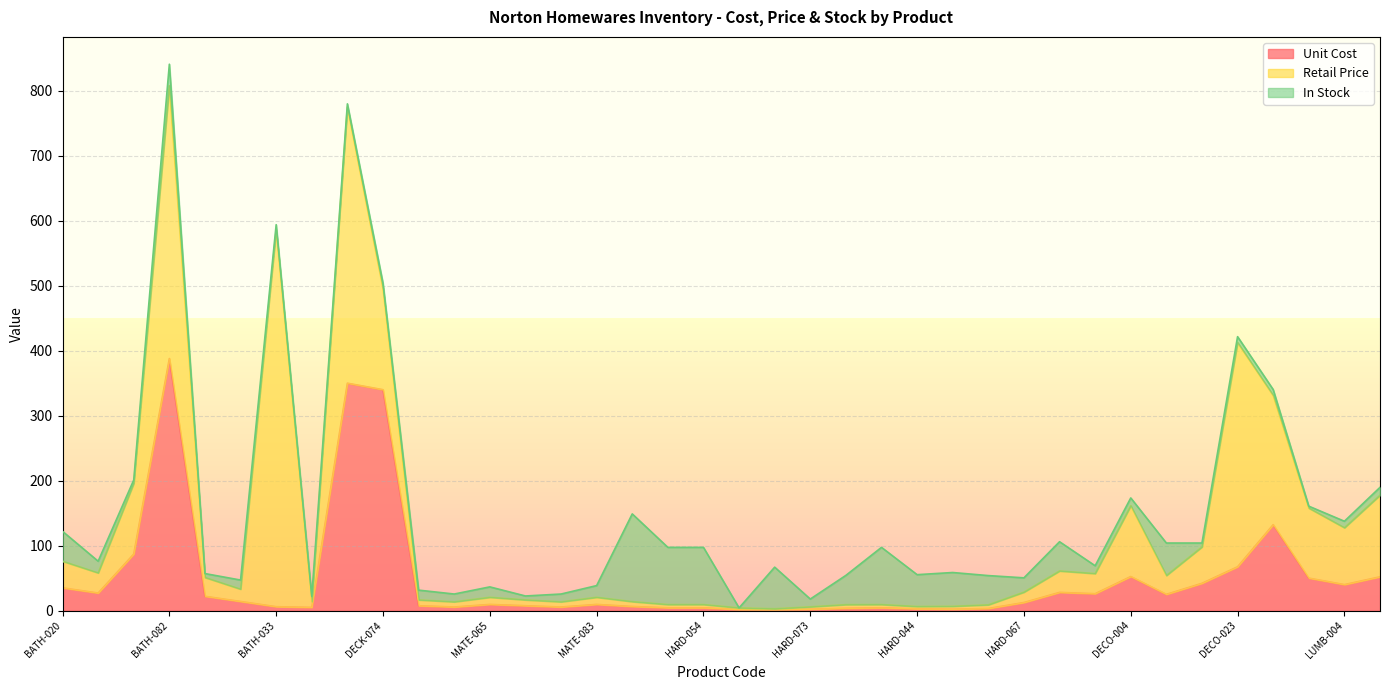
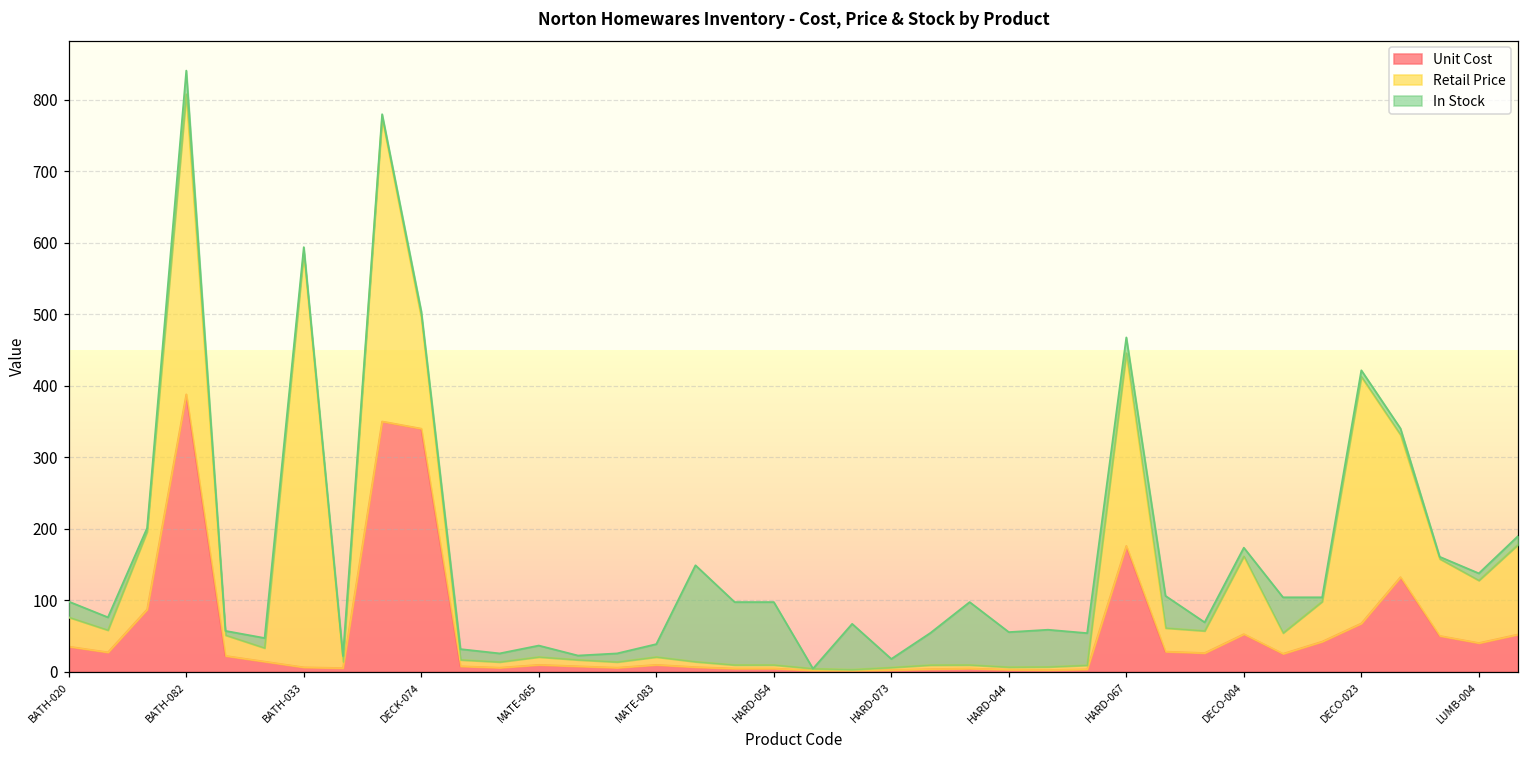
  {
    "Unit Cost": {
      "BATH-020": 40,
      "BATH-082": 390,
      "BATH-033": 10,
      "DECK-074": 340,
      "MATE-065": 10,
      "MATE-083": 10,
      "HARD-054": 0,
-     "HARD-067": 10,
+     "HARD-067": 180,
      "DECO-004": 50,
      "DECO-023": 70,
      "LUMB-004": 40
    },
    "Retail Price": {
      "BATH-020": 40,
      "BATH-082": 420,
      "BATH-033": 580,
      "DECK-074": 160,
      "MATE-065": 10,
      "MATE-083": 10,
      "HARD-054": 10,
-     "HARD-067": 20,
+     "HARD-067": 270,
      "DECO-004": 110,
      "DECO-023": 350,
      "LUMB-004": 90
    },
    "In Stock": {
-     "BATH-020": 50,
+     "BATH-020": 20,
      "BATH-082": 30,
      "BATH-033": 10,
      "DECK-074": 10,
      "MATE-065": 20,
      "MATE-083": 20,
      "HARD-054": 90,
      "HARD-073": 10,
      "HARD-044": 50,
      "HARD-067": 20,
      "DECO-004": 10,
      "DECO-023": 10,
      "LUMB-004": 10
    }
  }
